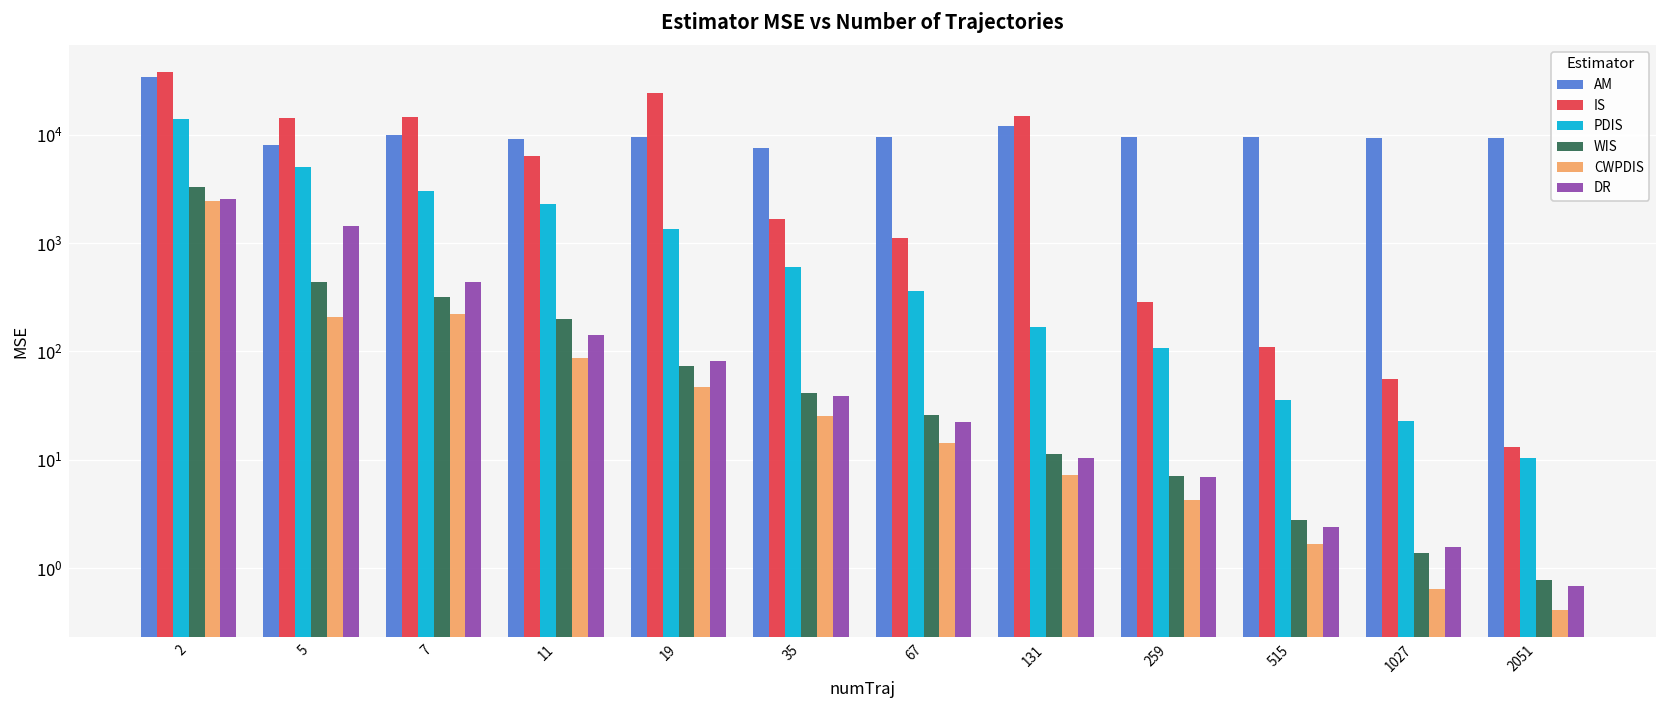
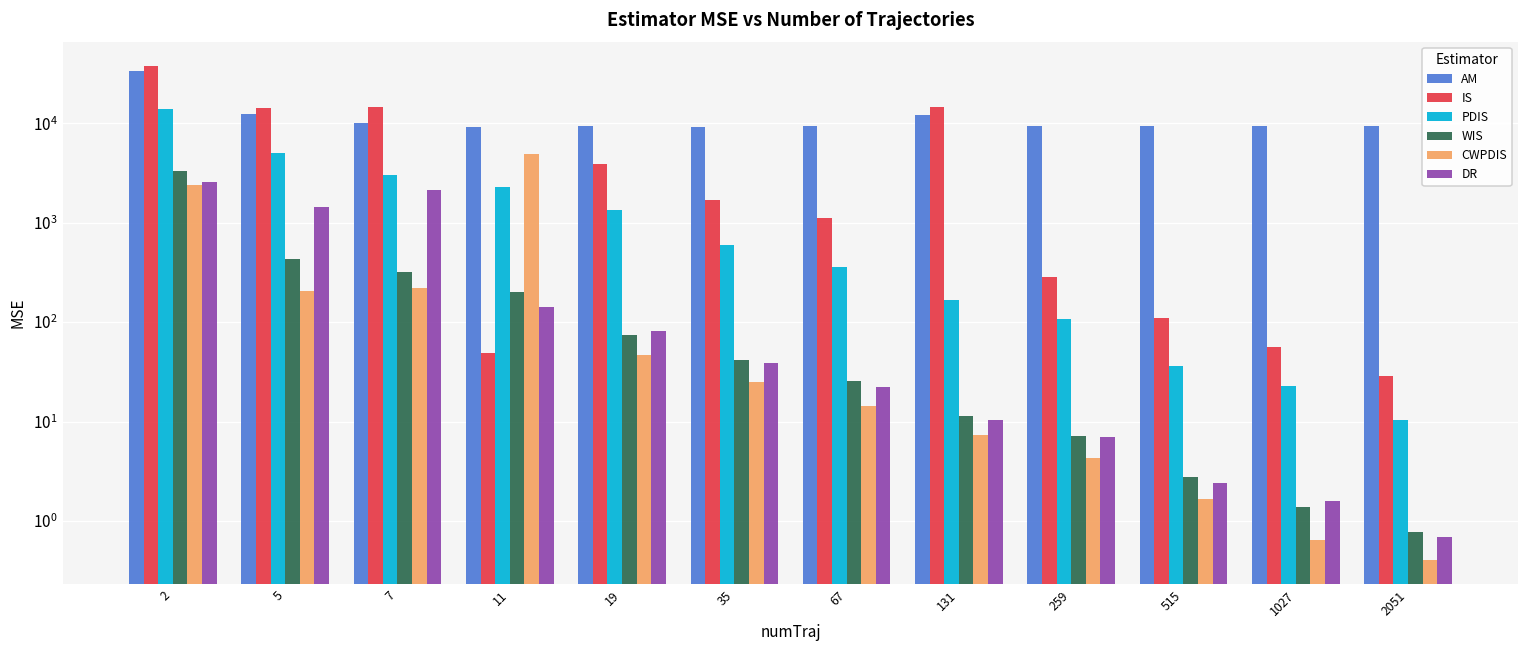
  {
    "AM": {
      "2": 34000,
-     "5": 8000,
+     "5": 13000,
      "7": 10000,
      "11": 9000,
      "19": 10000,
-     "35": 7000,
+     "35": 9000,
      "67": 9000,
      "131": 12000,
      "259": 9000,
      "515": 9000,
      "1027": 9000,
      "2051": 9000
    },
    "IS": {
      "2": 37000,
      "5": 14000,
      "7": 14000,
-     "11": 6000,
-     "19": 24000,
+     "11": 50,
+     "19": 3900,
      "35": 1700,
      "67": 1100,
      "131": 15000,
      "259": 280,
      "515": 110,
      "1027": 60,
-     "2051": 13
+     "2051": 29
    },
    "PDIS": {
      "2": 14000,
      "5": 5000,
      "7": 3000,
      "11": 2300,
      "19": 1400,
      "35": 600,
      "67": 360,
      "131": 170,
      "259": 110,
      "515": 36,
      "1027": 23,
      "2051": 10
    },
    "WIS": {
      "2": 3300,
      "5": 400,
      "7": 320,
      "11": 200,
      "19": 70,
      "35": 40,
      "67": 26,
      "131": 11,
      "259": 7,
      "515": 2.8,
      "1027": 1.4,
      "2051": 0.8
    },
    "CWPDIS": {
      "2": 2400,
      "5": 210,
      "7": 220,
-     "11": 90,
+     "11": 5000,
      "19": 50,
      "35": 25,
      "67": 14,
      "131": 7,
      "259": 4,
      "515": 1.7,
      "1027": 0.6,
      "2051": 0.4
    },
    "DR": {
      "2": 2500,
      "5": 1400,
-     "7": 400,
+     "7": 2100,
      "11": 140,
      "19": 80,
      "35": 38,
      "67": 22,
      "131": 10,
      "259": 7,
      "515": 2.4,
      "1027": 1.6,
      "2051": 0.7
    }
  }
